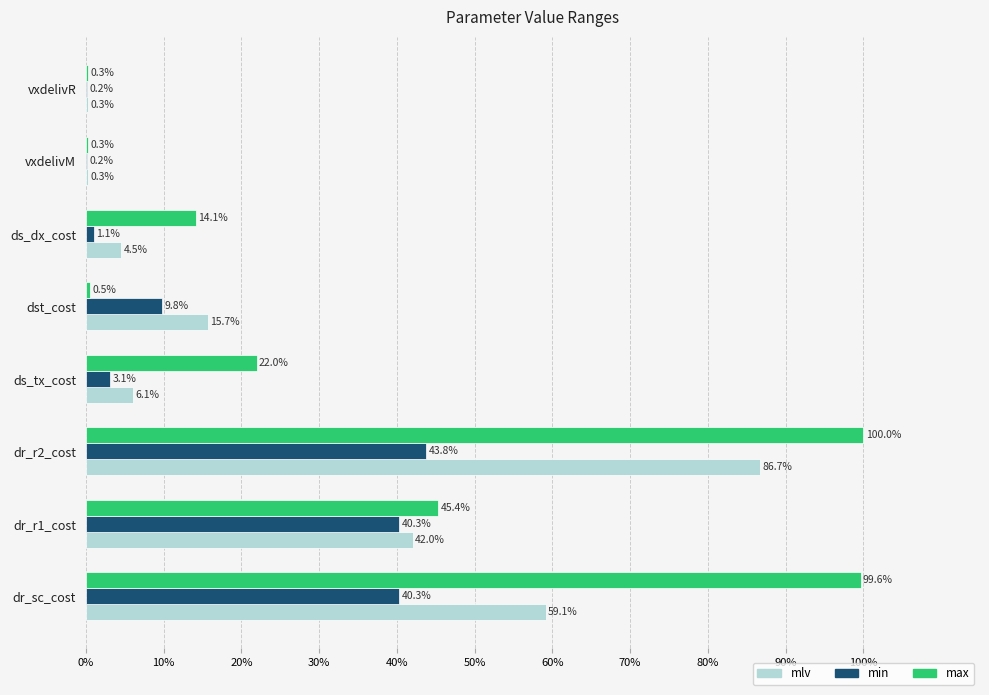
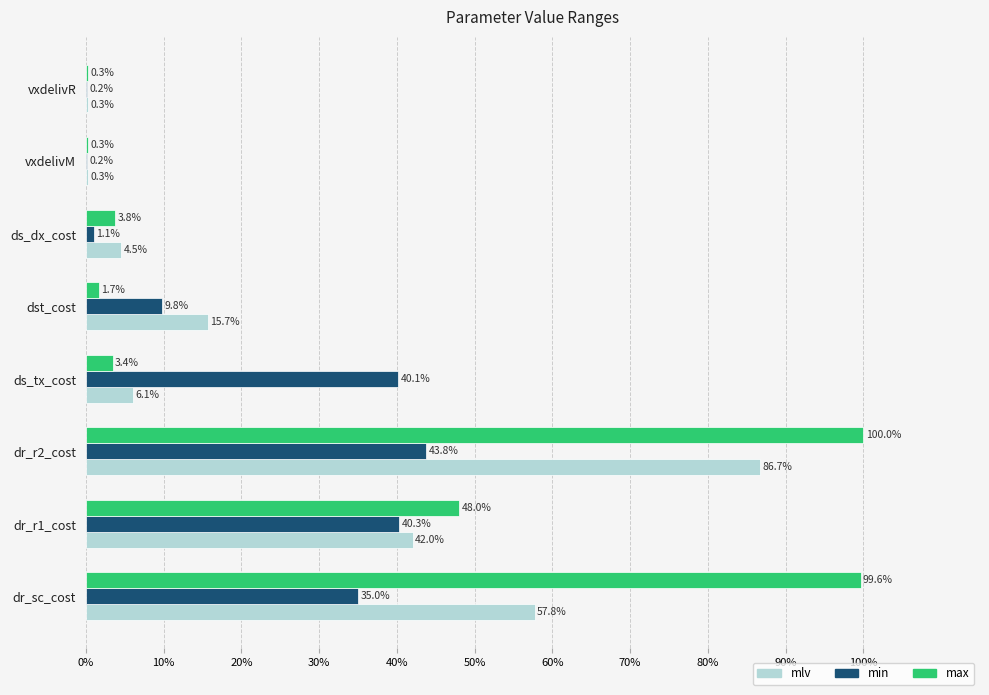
  {
    "mlv": {
      "vxdelivR": "0.3%",
      "vxdelivM": "0.3%",
      "ds_dx_cost": "4.5%",
      "dst_cost": "15.7%",
      "ds_tx_cost": "6.1%",
      "dr_r2_cost": "86.7%",
      "dr_r1_cost": "42.0%",
-     "dr_sc_cost": "59.1%"
+     "dr_sc_cost": "57.8%"
    },
    "min": {
      "vxdelivR": "0.2%",
      "vxdelivM": "0.2%",
      "ds_dx_cost": "1.1%",
      "dst_cost": "9.8%",
-     "ds_tx_cost": "3.1%",
+     "ds_tx_cost": "40.1%",
      "dr_r2_cost": "43.8%",
      "dr_r1_cost": "40.3%",
-     "dr_sc_cost": "40.3%"
+     "dr_sc_cost": "35.0%"
    },
    "max": {
      "vxdelivR": "0.3%",
      "vxdelivM": "0.3%",
-     "ds_dx_cost": "14.1%",
-     "dst_cost": "0.5%",
-     "ds_tx_cost": "22.0%",
+     "ds_dx_cost": "3.8%",
+     "dst_cost": "1.7%",
+     "ds_tx_cost": "3.4%",
      "dr_r2_cost": "100.0%",
-     "dr_r1_cost": "45.4%",
+     "dr_r1_cost": "48.0%",
      "dr_sc_cost": "99.6%"
    }
  }
